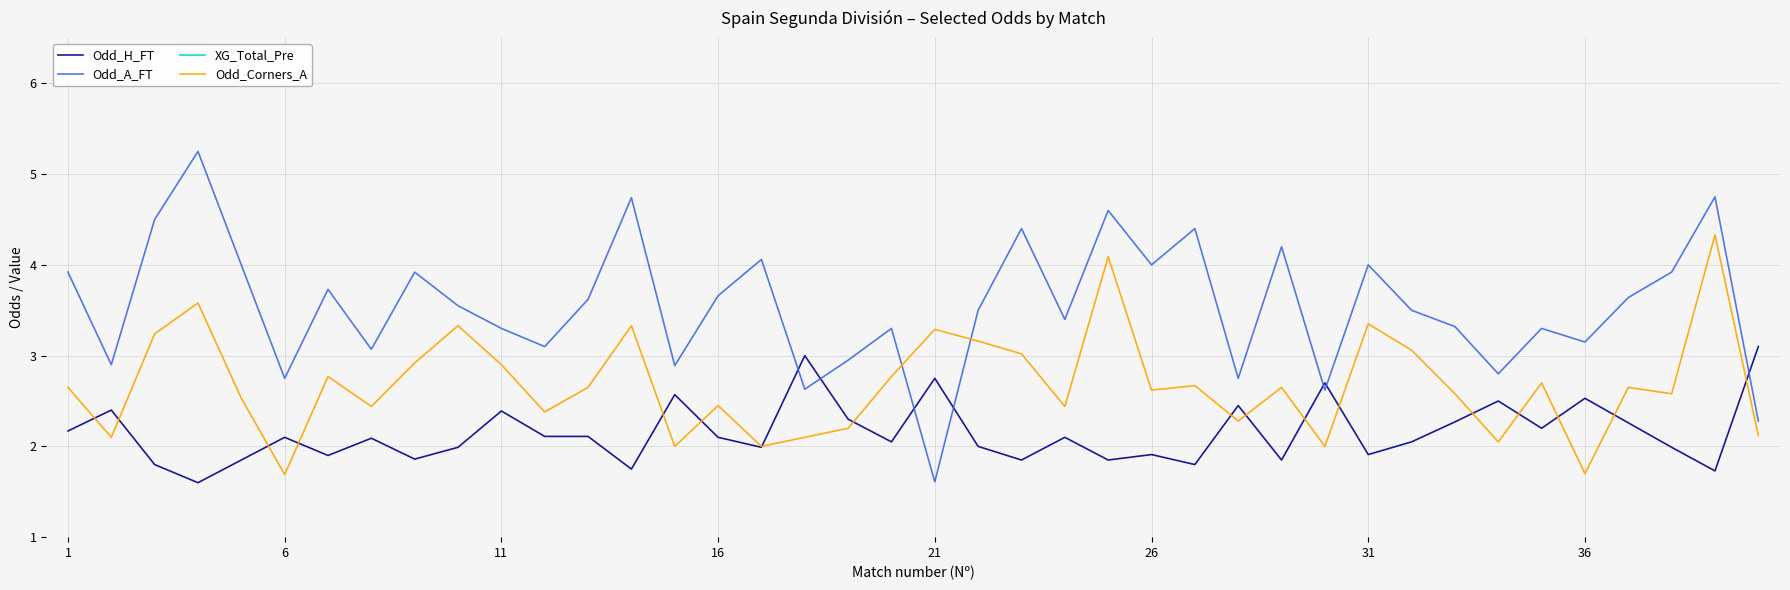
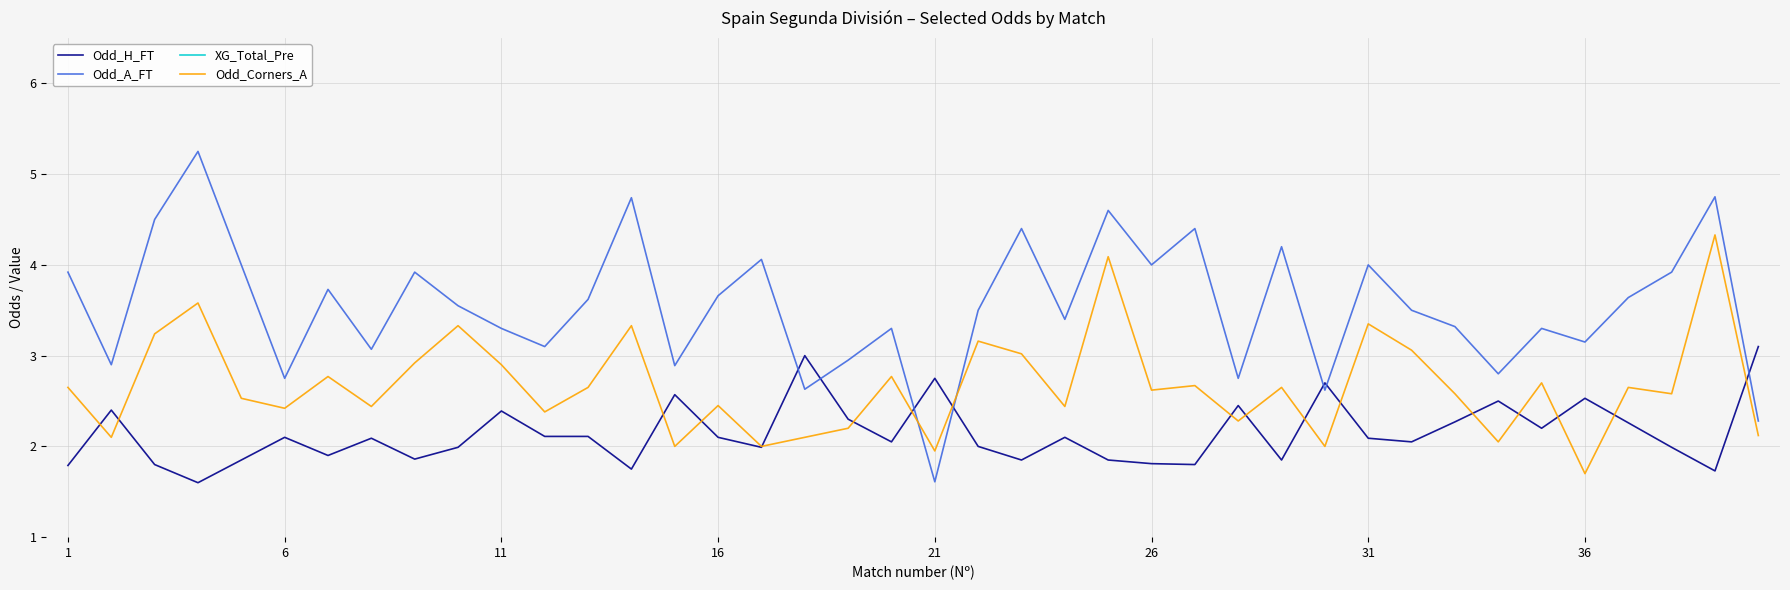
  {
    "Odd_H_FT": {
-     "1": 2.2,
+     "1": 1.8,
      "6": 2.1,
      "11": 2.4,
      "16": 2.1,
      "21": 2.8,
-     "26": 1.9,
-     "31": 1.9,
+     "26": 1.8,
+     "31": 2.1,
      "36": 2.5
    },
    "Odd_A_FT": {
      "1": 3.9,
      "6": 2.8,
      "11": 3.3,
      "16": 3.7,
      "21": 1.6,
      "26": 4.0,
      "31": 4.0,
      "36": 3.2
    },
    "Odd_Corners_A": {
      "1": 2.7,
-     "6": 1.7,
+     "6": 2.4,
      "11": 2.9,
      "16": 2.5,
-     "21": 3.3,
+     "21": 2.0,
      "26": 2.6,
      "31": 3.4,
      "36": 1.7
    }
  }
